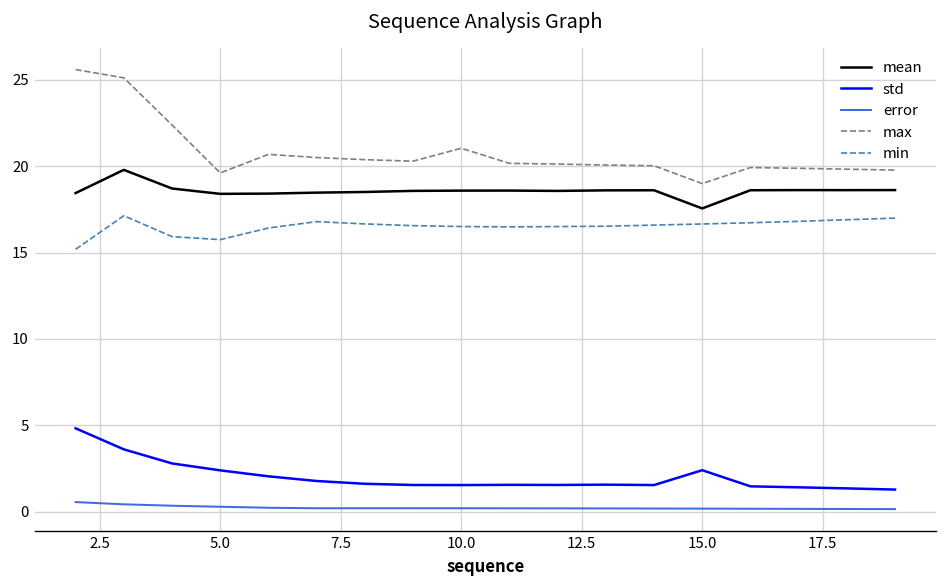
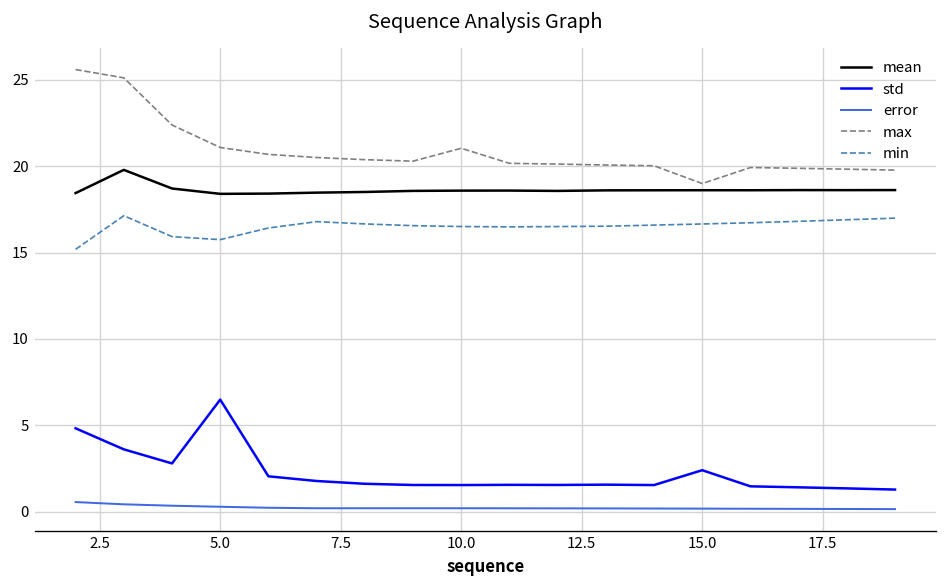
  {
    "mean": {
      "5.0": 18.4,
      "10.0": 18.6,
-     "15.0": 17.6
+     "15.0": 18.6
    },
    "std": {
-     "5.0": 2.4,
+     "5.0": 6.5,
      "10.0": 1.5,
      "15.0": 2.4
    },
    "max": {
-     "5.0": 19.6,
+     "5.0": 21.1,
      "10.0": 21.0,
      "15.0": 19.0
    }
  }
